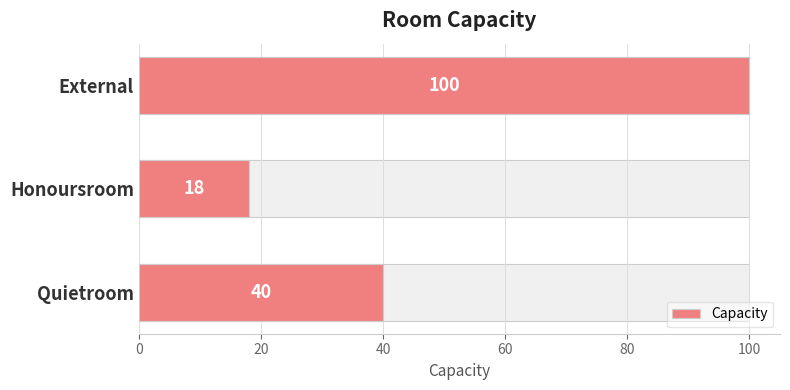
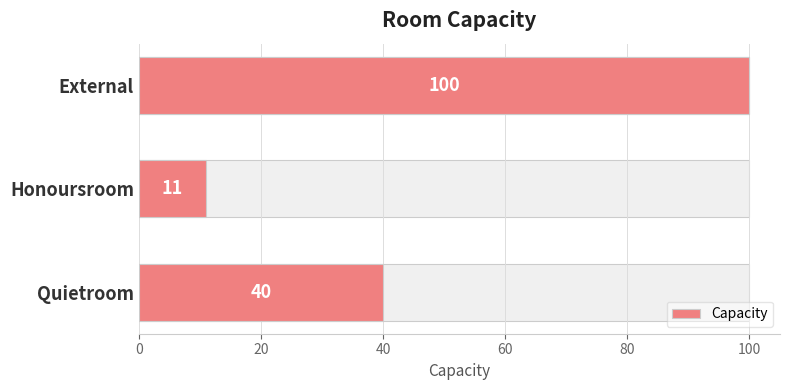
  {
    "Capacity": {
      "External": 100,
-     "Honoursroom": 18
+     "Honoursroom": 11
    }
  }
